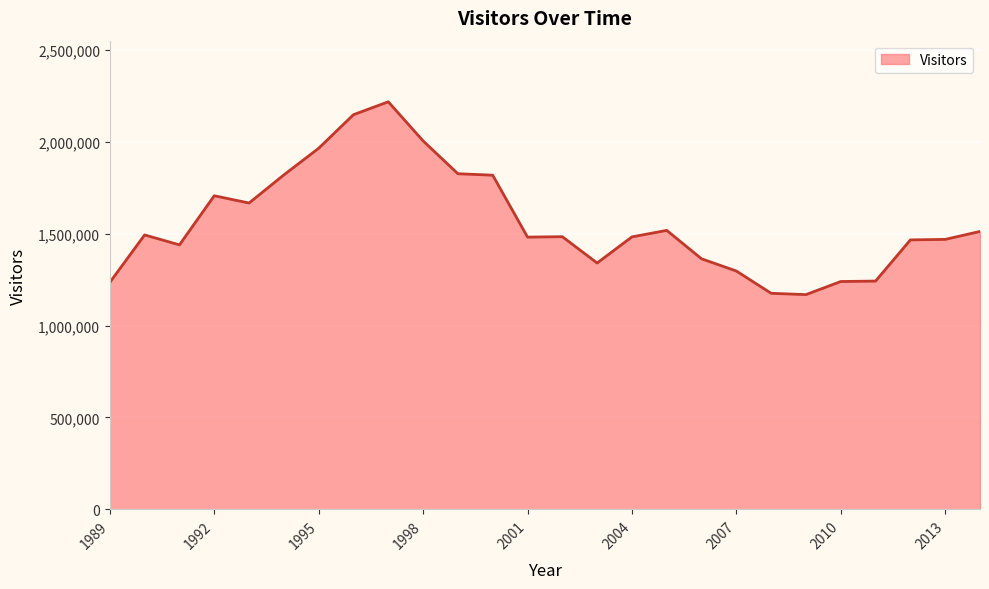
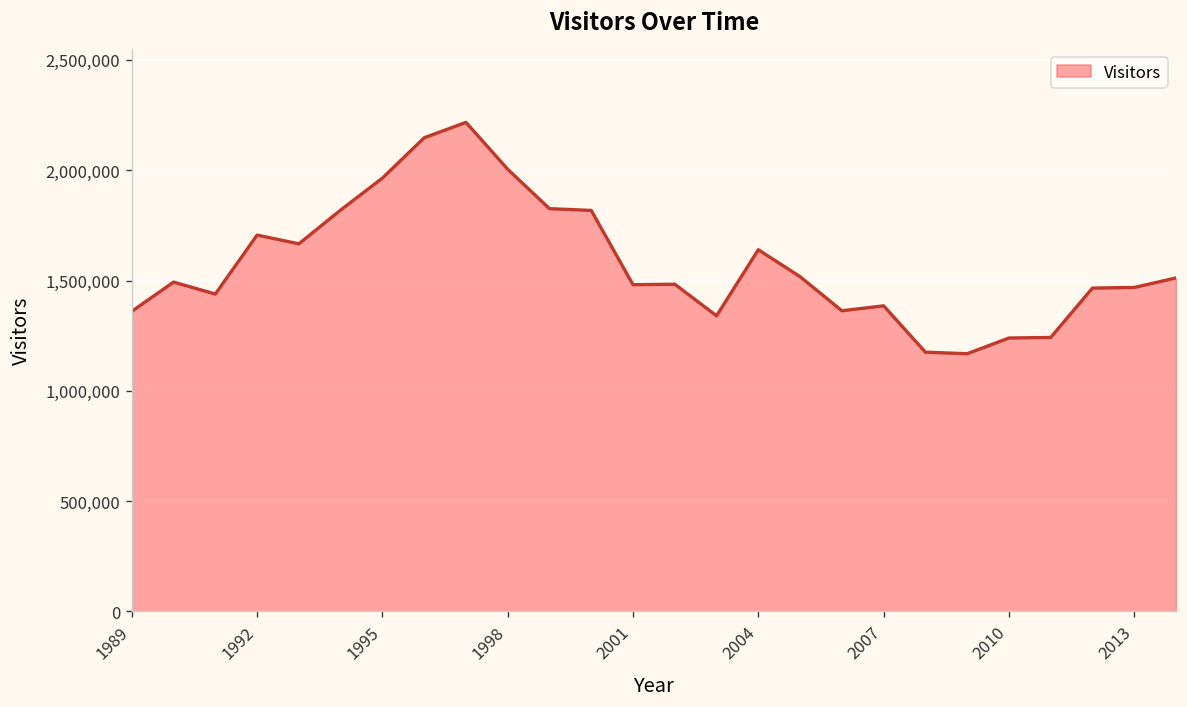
  {
-   "1989": "1,230,000",
+   "1989": "1,360,000",
    "1992": "1,710,000",
    "1995": "1,960,000",
    "1998": "2,000,000",
    "2001": "1,480,000",
-   "2004": "1,480,000",
-   "2007": "1,300,000",
+   "2004": "1,640,000",
+   "2007": "1,390,000",
    "2010": "1,240,000",
    "2013": "1,470,000"
  }
